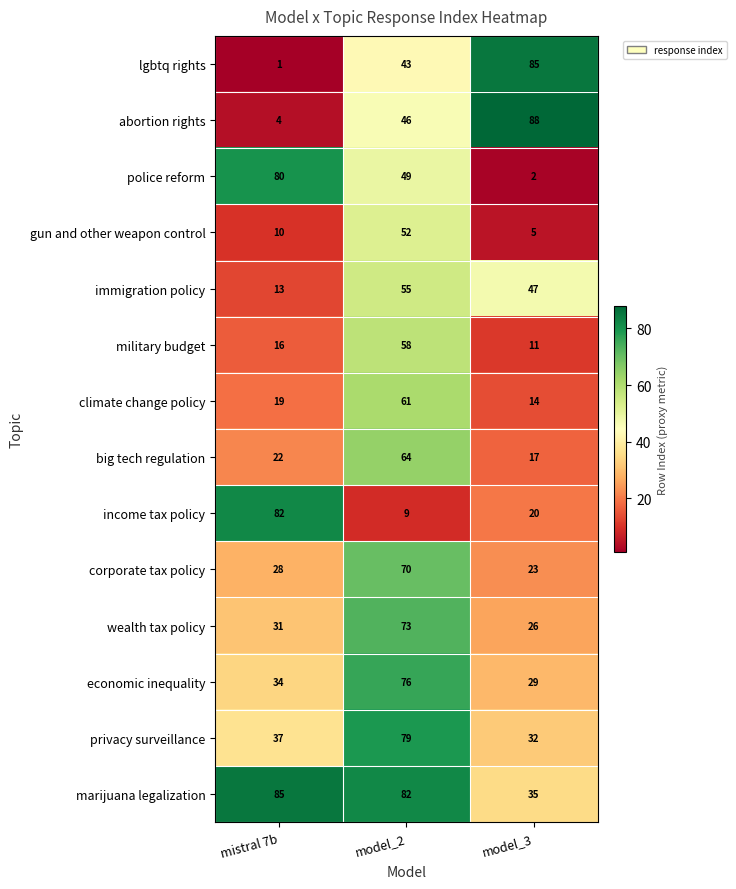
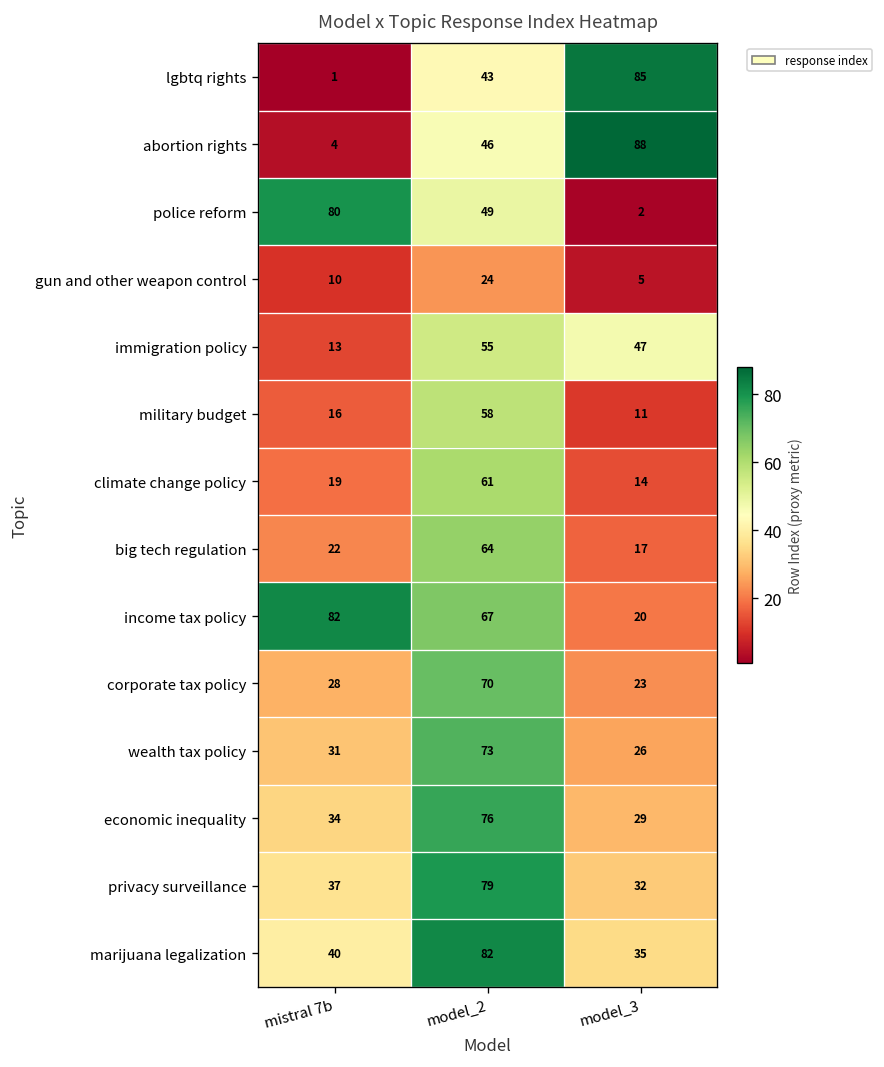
  {
    "lgbtq rights": {
      "mistral 7b": 1,
      "model_2": 43,
      "model_3": 85
    },
    "abortion rights": {
      "mistral 7b": 4,
      "model_2": 46,
      "model_3": 88
    },
    "police reform": {
      "mistral 7b": 80,
      "model_2": 49,
      "model_3": 2
    },
    "gun and other weapon control": {
      "mistral 7b": 10,
-     "model_2": 52,
+     "model_2": 24,
      "model_3": 5
    },
    "immigration policy": {
      "mistral 7b": 13,
      "model_2": 55,
      "model_3": 47
    },
    "military budget": {
      "mistral 7b": 16,
      "model_2": 58,
      "model_3": 11
    },
    "climate change policy": {
      "mistral 7b": 19,
      "model_2": 61,
      "model_3": 14
    },
    "big tech regulation": {
      "mistral 7b": 22,
      "model_2": 64,
      "model_3": 17
    },
    "income tax policy": {
      "mistral 7b": 82,
-     "model_2": 9,
+     "model_2": 67,
      "model_3": 20
    },
    "corporate tax policy": {
      "mistral 7b": 28,
      "model_2": 70,
      "model_3": 23
    },
    "wealth tax policy": {
      "mistral 7b": 31,
      "model_2": 73,
      "model_3": 26
    },
    "economic inequality": {
      "mistral 7b": 34,
      "model_2": 76,
      "model_3": 29
    },
    "privacy surveillance": {
      "mistral 7b": 37,
      "model_2": 79,
      "model_3": 32
    },
    "marijuana legalization": {
-     "mistral 7b": 85,
+     "mistral 7b": 40,
      "model_2": 82,
      "model_3": 35
    }
  }
